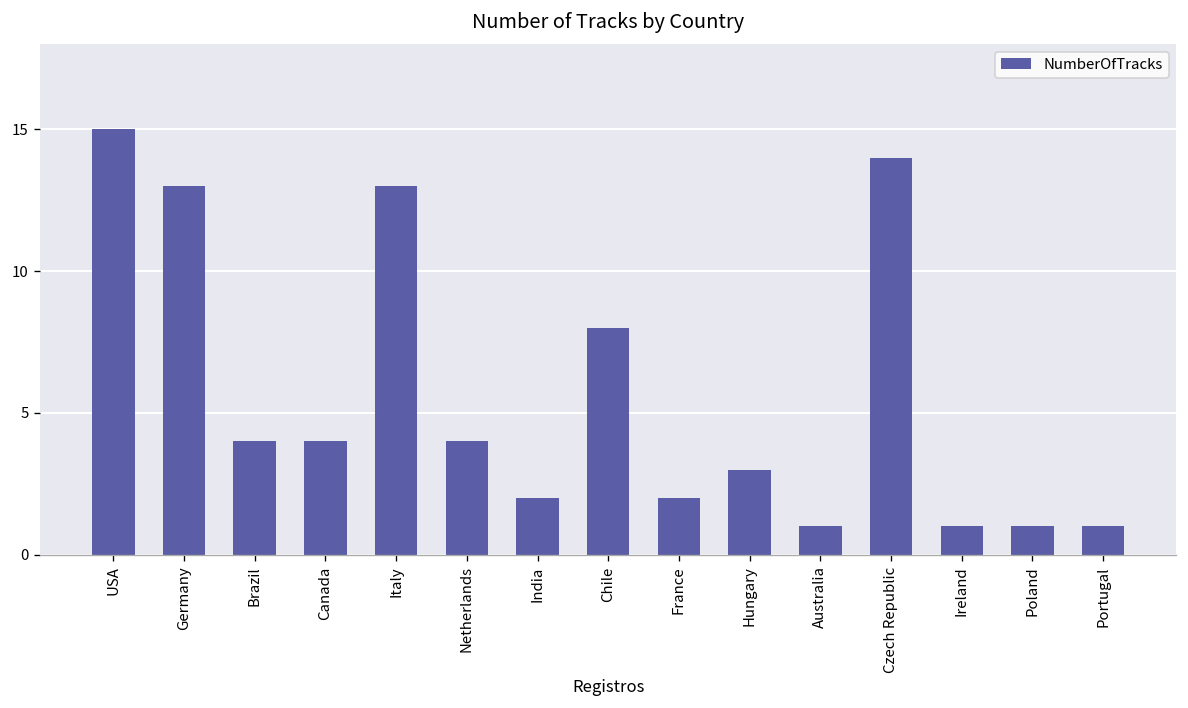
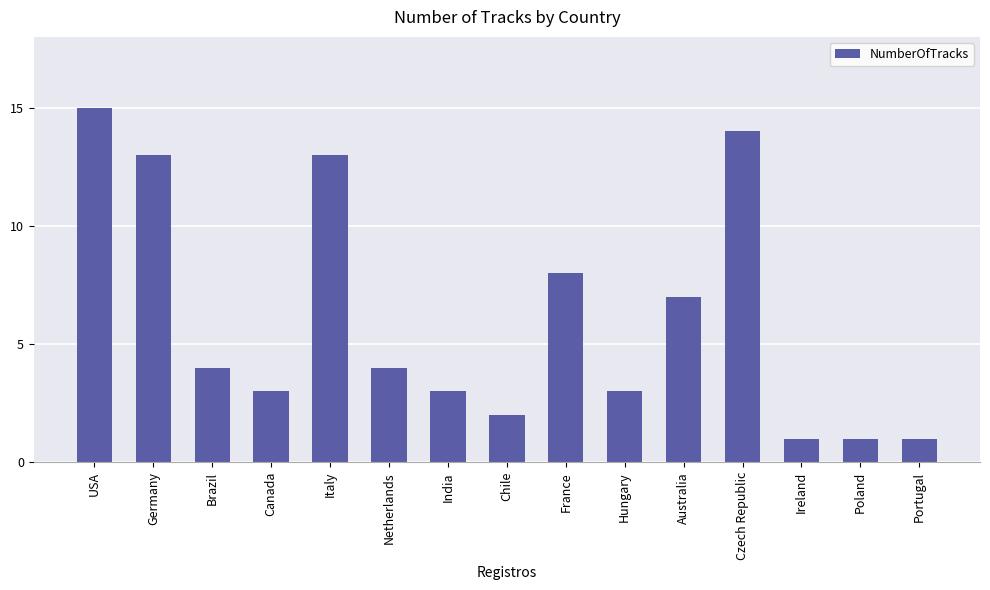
  {
    "USA": 15,
    "Germany": 13,
    "Brazil": 4,
-   "Canada": 4,
+   "Canada": 3,
    "Italy": 13,
    "Netherlands": 4,
-   "India": 2,
-   "Chile": 8,
-   "France": 2,
+   "India": 3,
+   "Chile": 2,
+   "France": 8,
    "Hungary": 3,
-   "Australia": 1,
+   "Australia": 7,
    "Czech Republic": 14,
    "Ireland": 1,
    "Poland": 1,
    "Portugal": 1
  }
